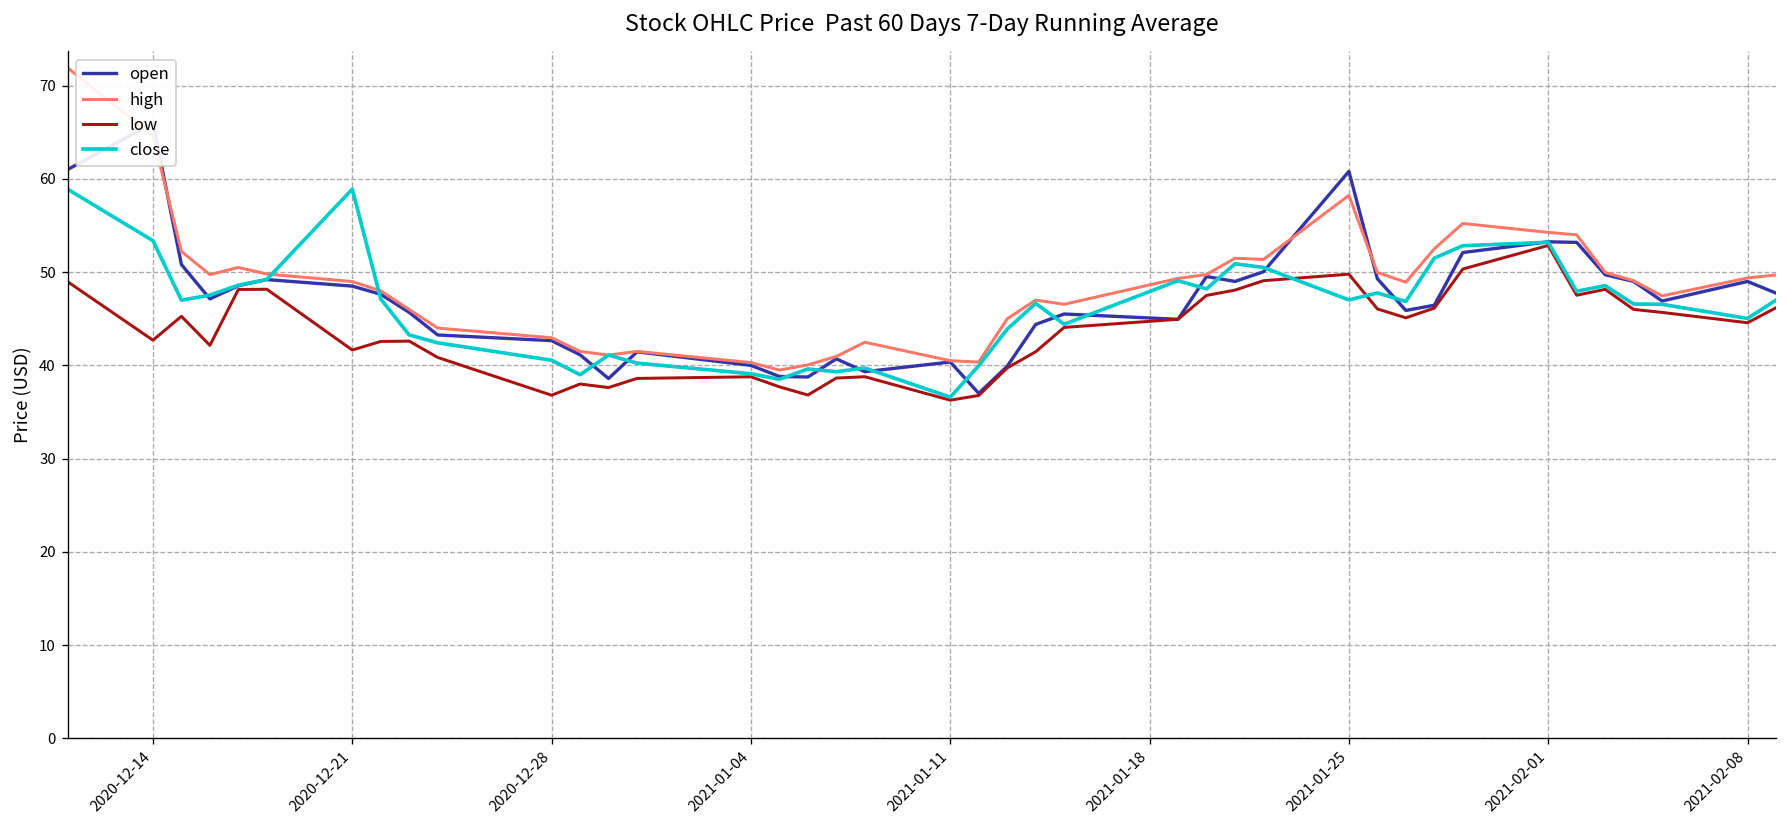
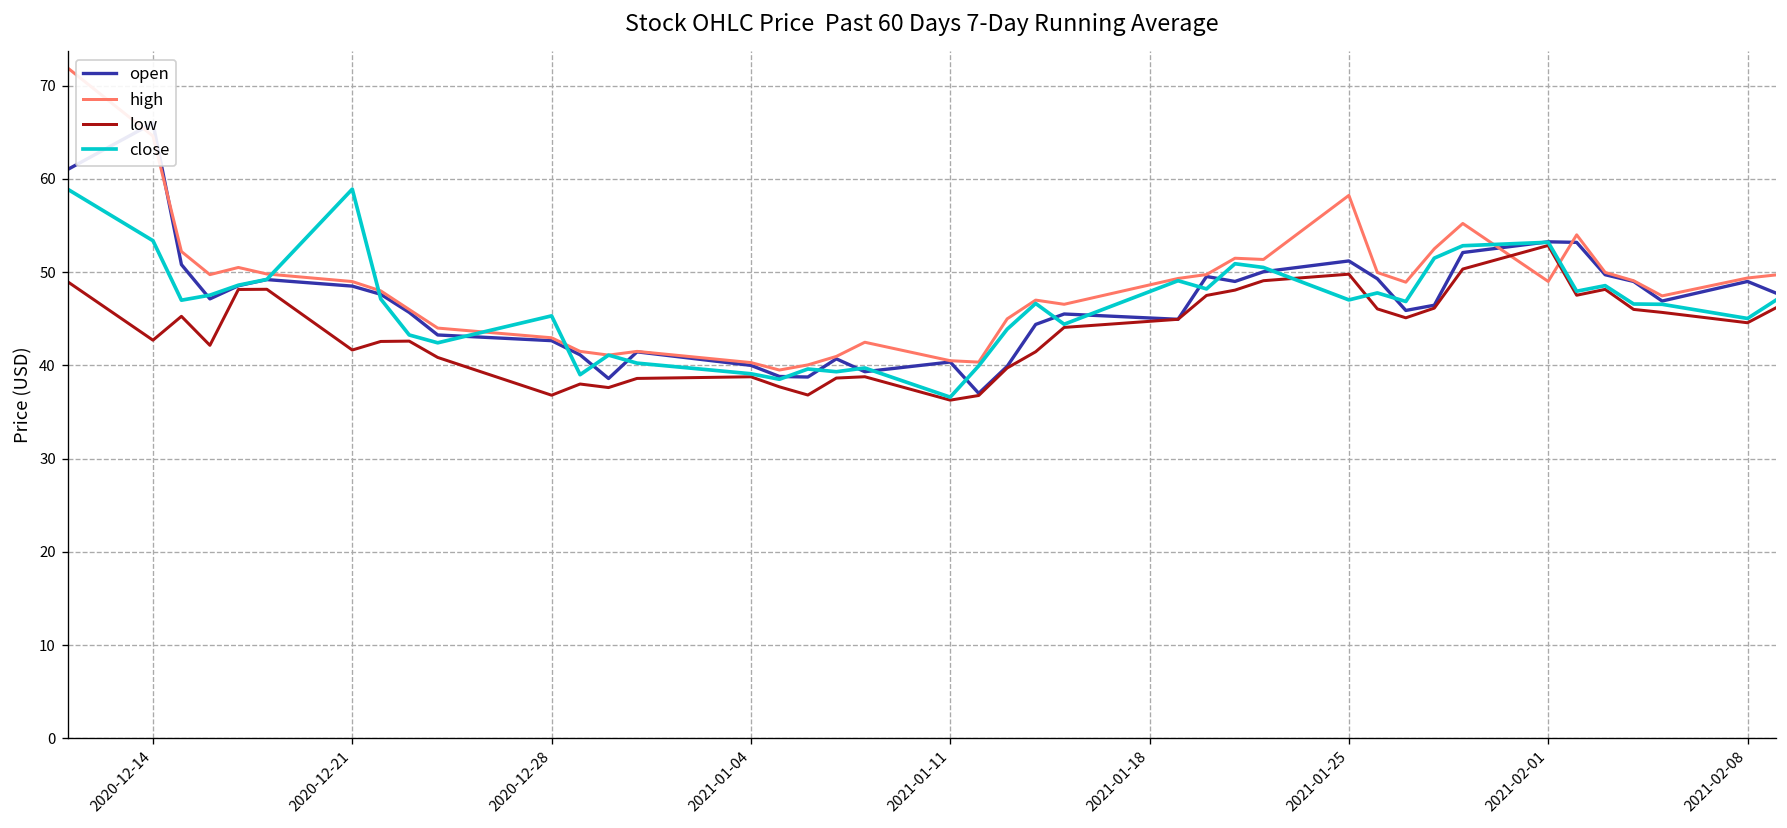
  {
    "open": {
      "2020-12-21": 49,
-     "2021-01-25": 61,
+     "2021-01-25": 51,
      "2021-02-08": 49
    },
    "high": {
      "2020-12-21": 49,
      "2021-01-25": 58,
-     "2021-02-01": 54,
+     "2021-02-01": 49,
      "2021-02-08": 49
    },
    "low": {
      "2020-12-14": 43,
      "2020-12-21": 42,
      "2020-12-28": 37,
      "2021-01-25": 50,
      "2021-02-01": 53,
      "2021-02-08": 45
    },
    "close": {
      "2020-12-14": 53,
      "2020-12-21": 59,
-     "2020-12-28": 41,
+     "2020-12-28": 45,
      "2021-01-25": 47,
      "2021-02-08": 45
    }
  }
